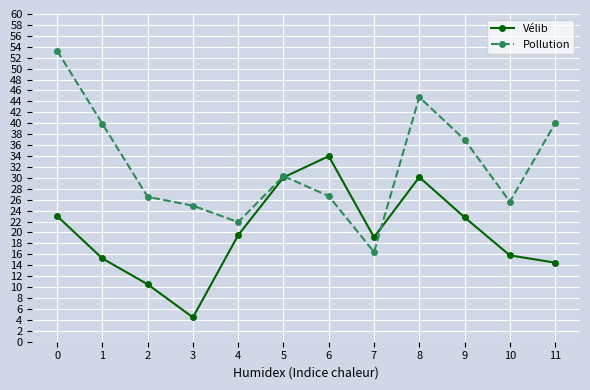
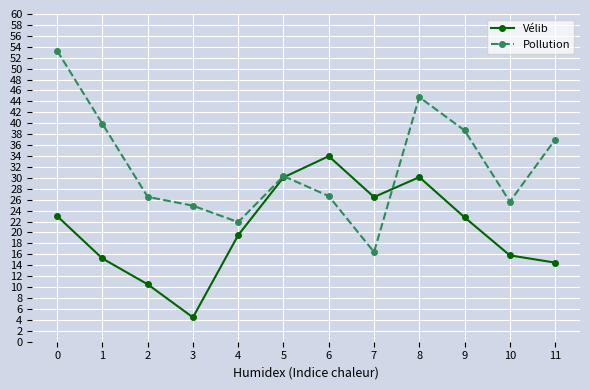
  {
    "Vélib": {
      "0": 23,
      "1": 15,
      "2": 11,
      "3": 4,
      "4": 20,
      "6": 34,
-     "7": 19,
+     "7": 26,
      "8": 30,
      "9": 23,
      "10": 16,
      "11": 14
    },
    "Pollution": {
      "0": 53,
      "1": 40,
      "2": 27,
      "3": 25,
      "4": 22,
      "6": 27,
      "7": 16,
      "8": 45,
-     "9": 37,
+     "9": 39,
      "10": 26,
-     "11": 40
+     "11": 37
    }
  }
